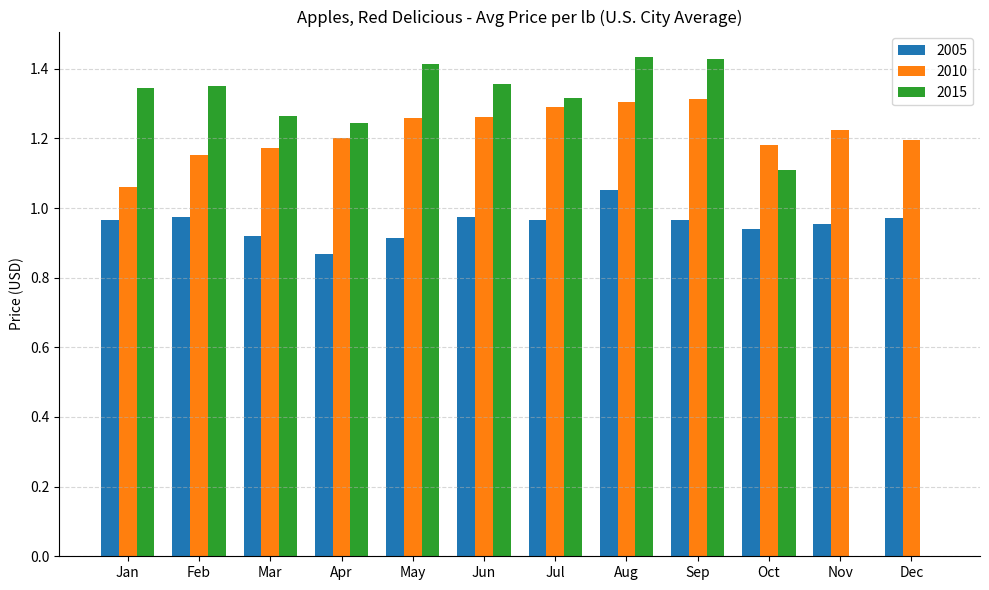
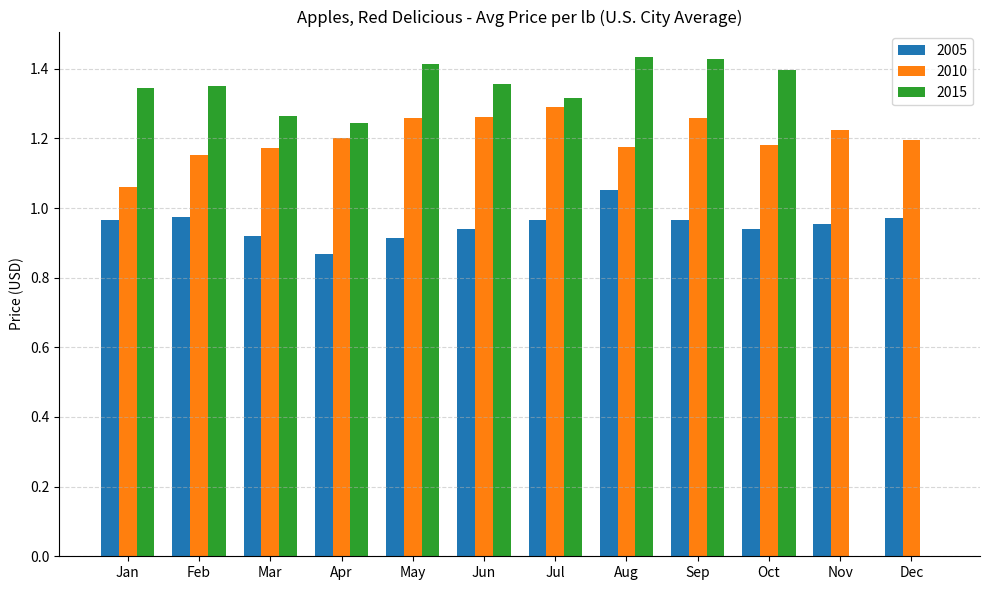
  {
    "2005": {
      "Jan": 0.97,
      "Feb": 0.97,
      "Mar": 0.92,
      "Apr": 0.87,
      "May": 0.92,
-     "Jun": 0.97,
+     "Jun": 0.94,
      "Jul": 0.97,
      "Aug": 1.05,
      "Sep": 0.97,
      "Oct": 0.94,
      "Nov": 0.96,
      "Dec": 0.97
    },
    "2010": {
      "Jan": 1.06,
      "Feb": 1.15,
      "Mar": 1.17,
      "Apr": 1.20,
      "May": 1.26,
      "Jun": 1.26,
      "Jul": 1.29,
-     "Aug": 1.31,
-     "Sep": 1.31,
+     "Aug": 1.17,
+     "Sep": 1.26,
      "Oct": 1.18,
      "Nov": 1.23,
      "Dec": 1.20
    },
    "2015": {
      "Jan": 1.35,
      "Feb": 1.35,
      "Mar": 1.27,
      "Apr": 1.25,
      "May": 1.41,
      "Jun": 1.36,
      "Jul": 1.32,
      "Aug": 1.44,
      "Sep": 1.43,
-     "Oct": 1.11,
+     "Oct": 1.40,
      "Nov": 0.00,
      "Dec": 0.00
    }
  }
